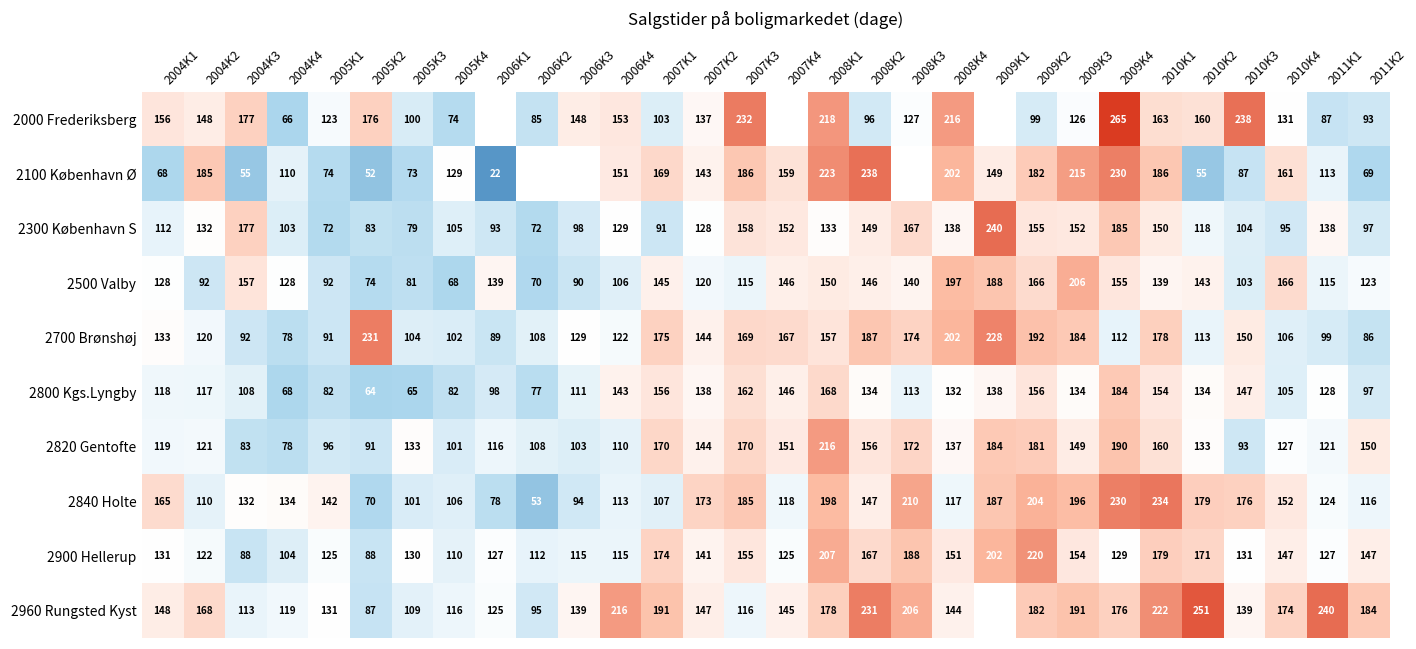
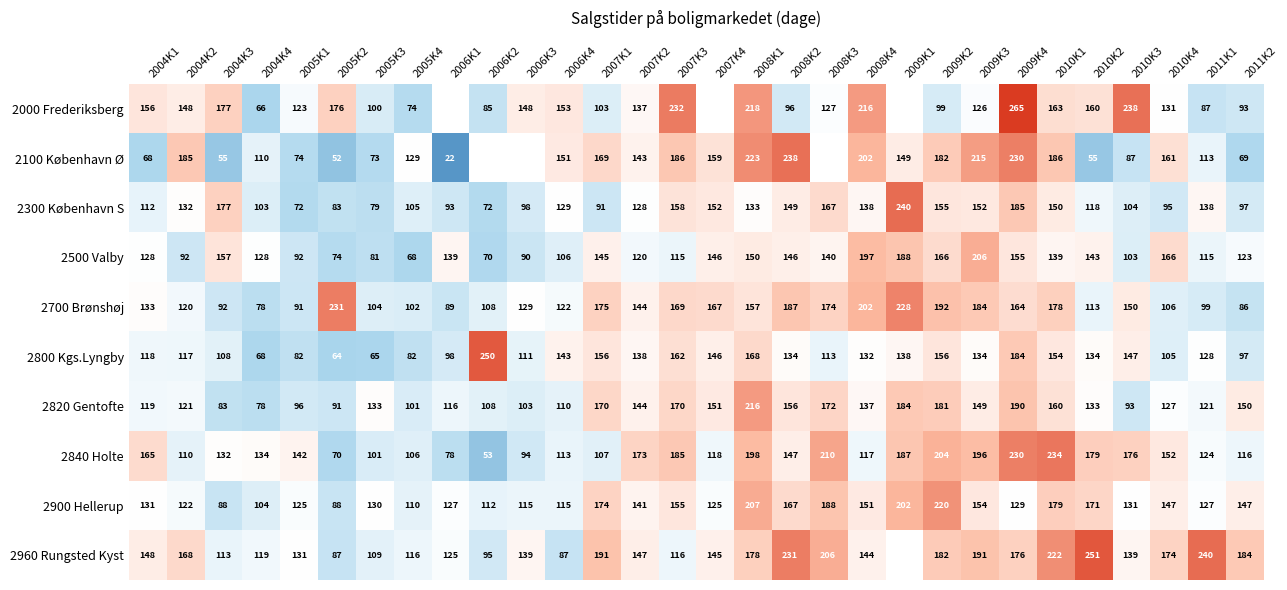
  {
    "2700 Brønshøj": {
      "2004K1": 133,
      "2004K2": 120,
      "2004K3": 92,
      "2004K4": 78,
      "2005K1": 91,
      "2005K2": 231,
      "2005K3": 104,
      "2005K4": 102,
      "2006K1": 89,
      "2006K2": 108,
      "2006K3": 129,
      "2006K4": 122,
      "2007K1": 175,
      "2007K2": 144,
      "2007K3": 169,
      "2007K4": 167,
      "2008K1": 157,
      "2008K2": 187,
      "2008K3": 174,
      "2008K4": 202,
      "2009K1": 228,
      "2009K2": 192,
      "2009K3": 184,
-     "2009K4": 112,
+     "2009K4": 164,
      "2010K1": 178,
      "2010K2": 113,
      "2010K3": 150,
      "2010K4": 106,
      "2011K1": 99,
      "2011K2": 86
    },
    "2800 Kgs.Lyngby": {
      "2004K1": 118,
      "2004K2": 117,
      "2004K3": 108,
      "2004K4": 68,
      "2005K1": 82,
      "2005K2": 64,
      "2005K3": 65,
      "2005K4": 82,
      "2006K1": 98,
-     "2006K2": 77,
+     "2006K2": 250,
      "2006K3": 111,
      "2006K4": 143,
      "2007K1": 156,
      "2007K2": 138,
      "2007K3": 162,
      "2007K4": 146,
      "2008K1": 168,
      "2008K2": 134,
      "2008K3": 113,
      "2008K4": 132,
      "2009K1": 138,
      "2009K2": 156,
      "2009K3": 134,
      "2009K4": 184,
      "2010K1": 154,
      "2010K2": 134,
      "2010K3": 147,
      "2010K4": 105,
      "2011K1": 128,
      "2011K2": 97
    },
    "2960 Rungsted Kyst": {
      "2004K1": 148,
      "2004K2": 168,
      "2004K3": 113,
      "2004K4": 119,
      "2005K1": 131,
      "2005K2": 87,
      "2005K3": 109,
      "2005K4": 116,
      "2006K1": 125,
      "2006K2": 95,
      "2006K3": 139,
-     "2006K4": 216,
+     "2006K4": 87,
      "2007K1": 191,
      "2007K2": 147,
      "2007K3": 116,
      "2007K4": 145,
      "2008K1": 178,
      "2008K2": 231,
      "2008K3": 206,
      "2008K4": 144,
      "2009K2": 182,
      "2009K3": 191,
      "2009K4": 176,
      "2010K1": 222,
      "2010K2": 251,
      "2010K3": 139,
      "2010K4": 174,
      "2011K1": 240,
      "2011K2": 184
    }
  }
